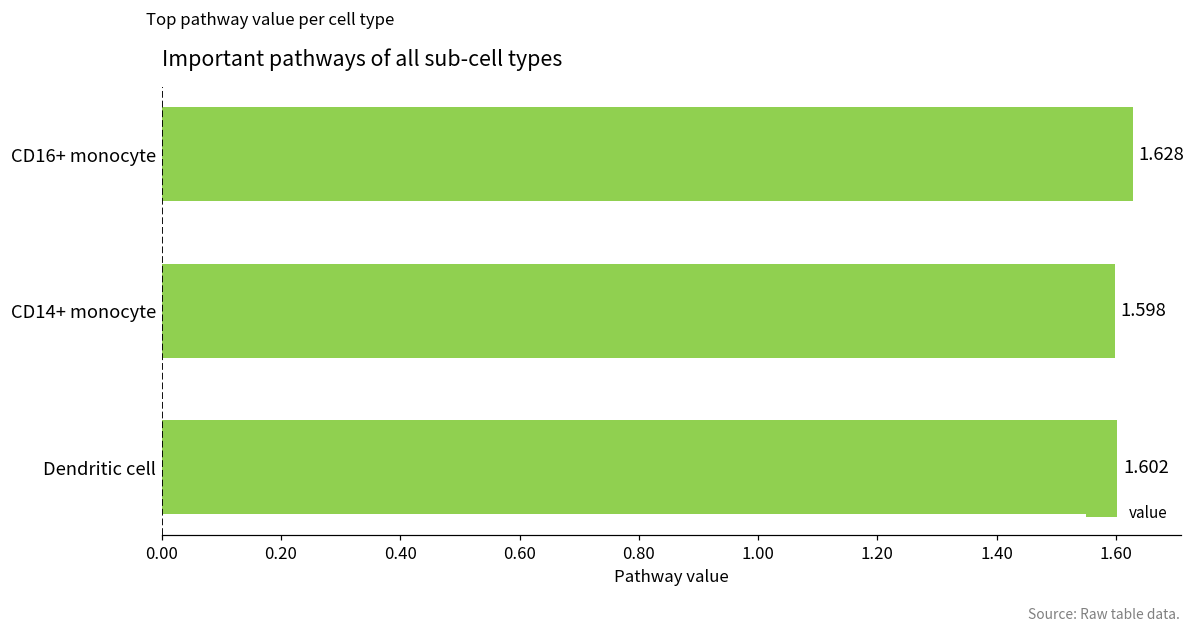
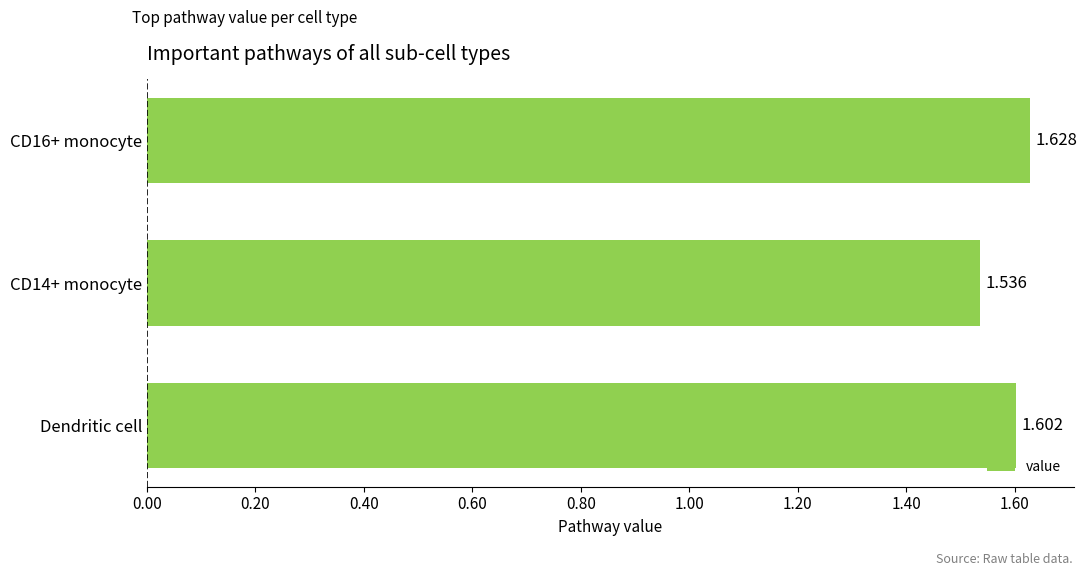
  {
    "CD16+ monocyte": 1.628,
-   "CD14+ monocyte": 1.598,
+   "CD14+ monocyte": 1.536,
    "Dendritic cell": 1.602
  }
